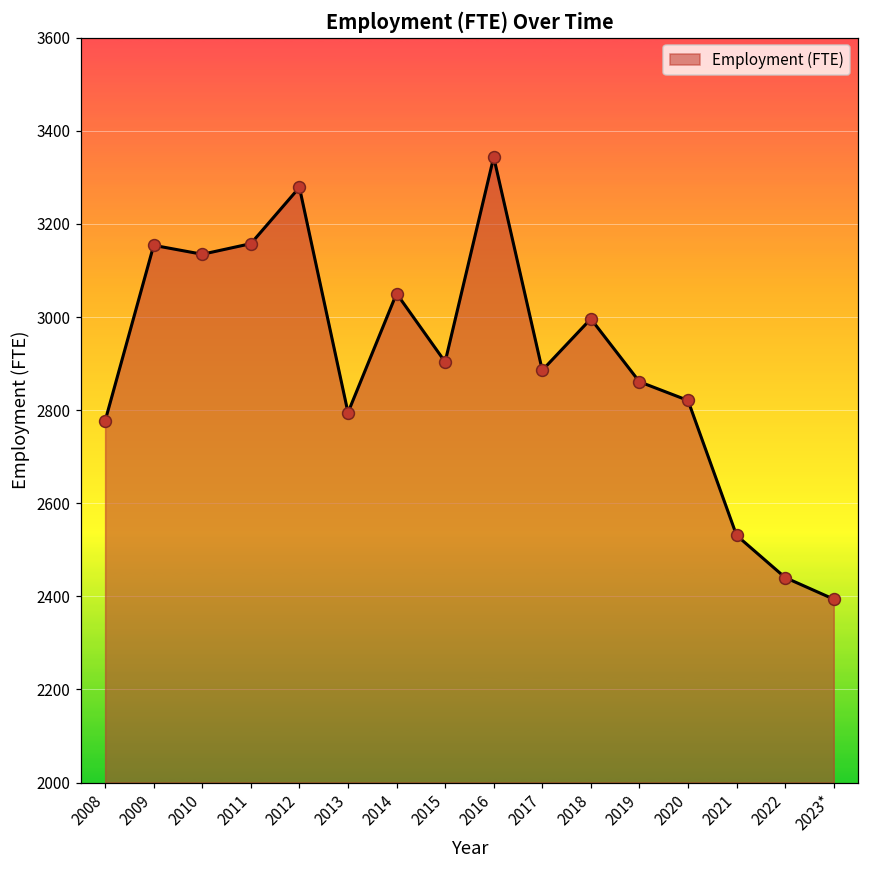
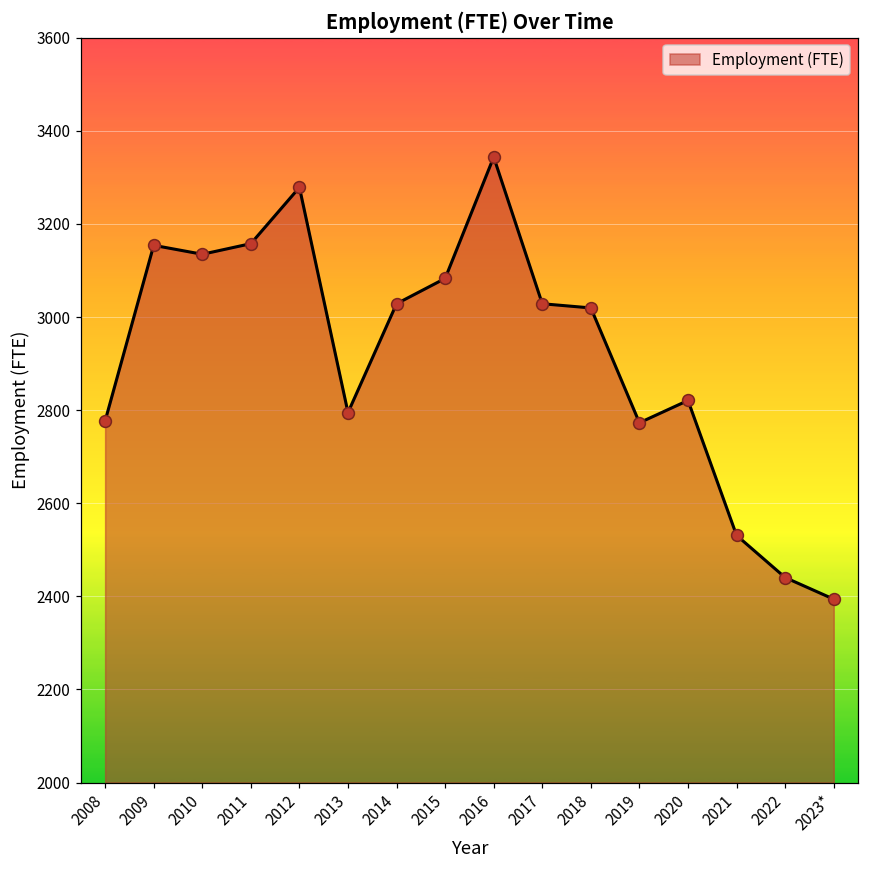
  {
    "2008": 2780,
    "2009": 3150,
    "2010": 3130,
    "2011": 3160,
    "2012": 3280,
    "2013": 2790,
-   "2014": 3050,
-   "2015": 2900,
+   "2014": 3030,
+   "2015": 3080,
    "2016": 3340,
-   "2017": 2890,
-   "2018": 3000,
-   "2019": 2860,
+   "2017": 3030,
+   "2018": 3020,
+   "2019": 2770,
    "2020": 2820,
    "2021": 2530,
    "2022": 2440,
    "2023*": 2390
  }
